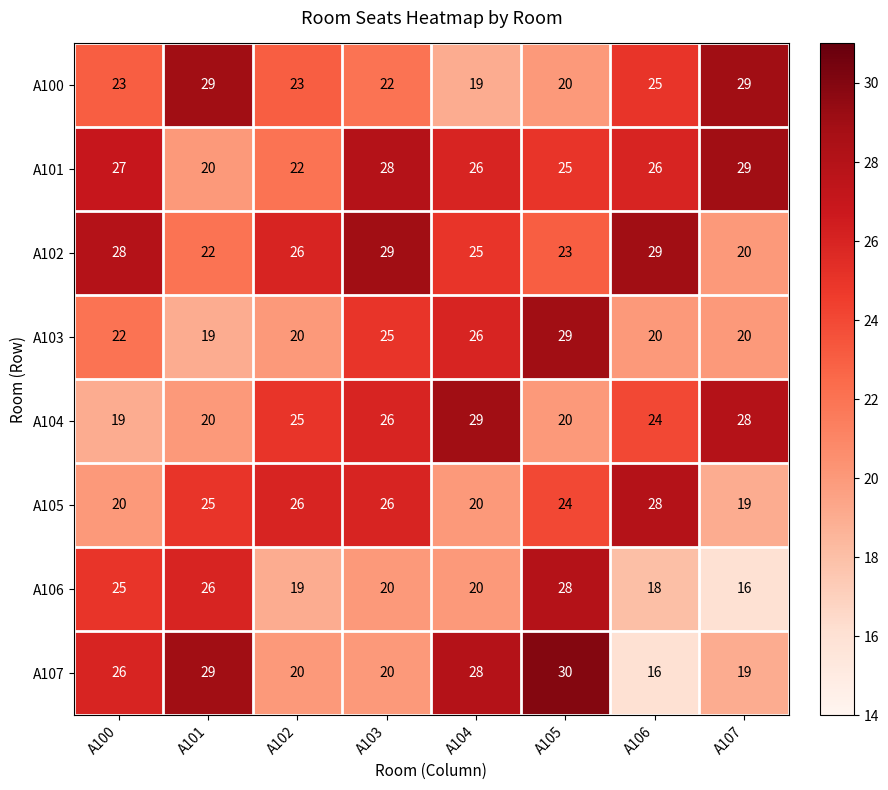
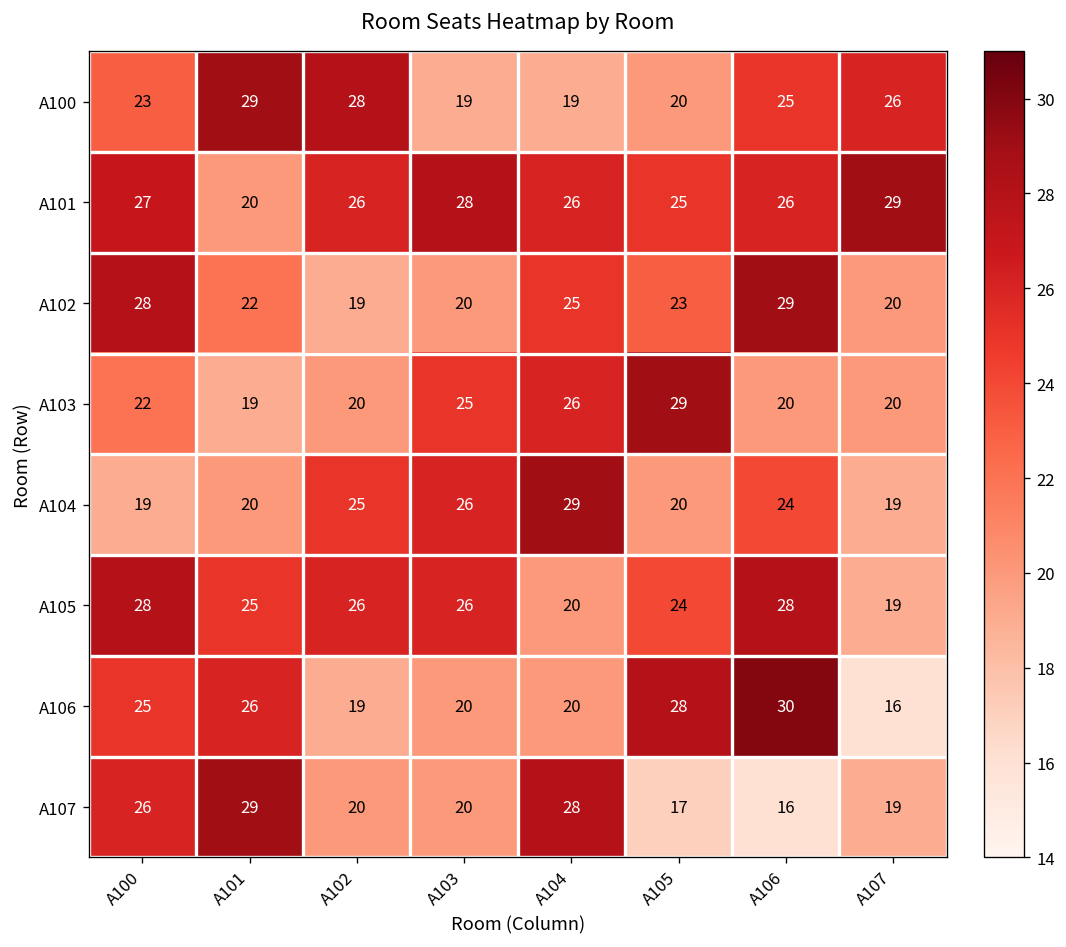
  {
    "A100": {
      "A100": 23,
      "A101": 29,
-     "A102": 23,
-     "A103": 22,
+     "A102": 28,
+     "A103": 19,
      "A104": 19,
      "A105": 20,
      "A106": 25,
-     "A107": 29
+     "A107": 26
    },
    "A101": {
      "A100": 27,
      "A101": 20,
-     "A102": 22,
+     "A102": 26,
      "A103": 28,
      "A104": 26,
      "A105": 25,
      "A106": 26,
      "A107": 29
    },
    "A102": {
      "A100": 28,
      "A101": 22,
-     "A102": 26,
-     "A103": 29,
+     "A102": 19,
+     "A103": 20,
      "A104": 25,
      "A105": 23,
      "A106": 29,
      "A107": 20
    },
    "A103": {
      "A100": 22,
      "A101": 19,
      "A102": 20,
      "A103": 25,
      "A104": 26,
      "A105": 29,
      "A106": 20,
      "A107": 20
    },
    "A104": {
      "A100": 19,
      "A101": 20,
      "A102": 25,
      "A103": 26,
      "A104": 29,
      "A105": 20,
      "A106": 24,
-     "A107": 28
+     "A107": 19
    },
    "A105": {
-     "A100": 20,
+     "A100": 28,
      "A101": 25,
      "A102": 26,
      "A103": 26,
      "A104": 20,
      "A105": 24,
      "A106": 28,
      "A107": 19
    },
    "A106": {
      "A100": 25,
      "A101": 26,
      "A102": 19,
      "A103": 20,
      "A104": 20,
      "A105": 28,
-     "A106": 18,
+     "A106": 30,
      "A107": 16
    },
    "A107": {
      "A100": 26,
      "A101": 29,
      "A102": 20,
      "A103": 20,
      "A104": 28,
-     "A105": 30,
+     "A105": 17,
      "A106": 16,
      "A107": 19
    }
  }
